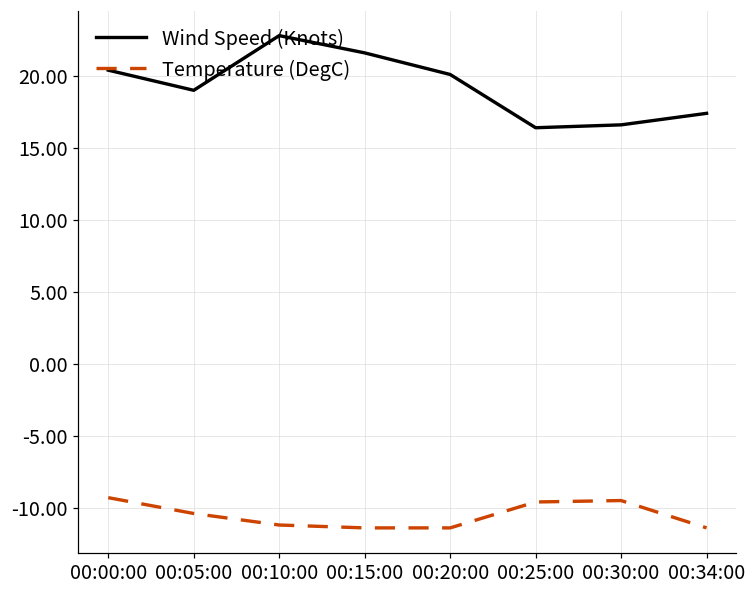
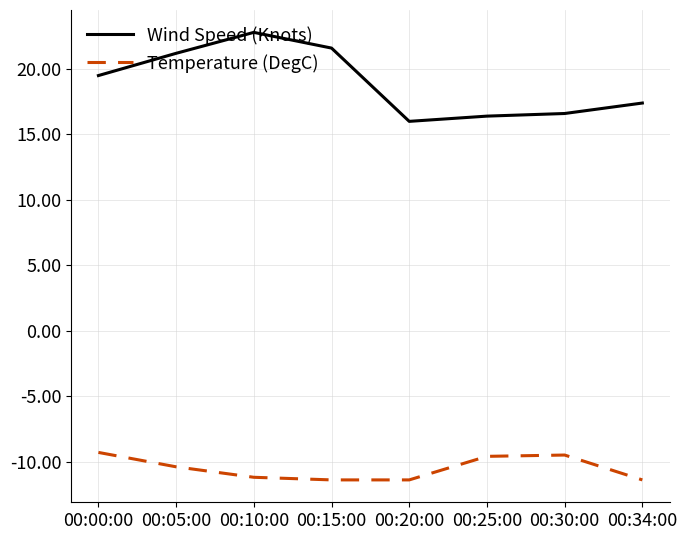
  {
    "Wind Speed (Knots)": {
-     "00:00:00": 20.4,
-     "00:05:00": 19.0,
+     "00:00:00": 19.5,
+     "00:05:00": 21.2,
      "00:10:00": 22.8,
      "00:15:00": 21.6,
-     "00:20:00": 20.1,
+     "00:20:00": 16.0,
      "00:25:00": 16.4,
      "00:30:00": 16.6,
      "00:34:00": 17.4
    },
    "Temperature (DegC)": {
      "00:00:00": -9.3,
      "00:05:00": -10.4,
      "00:10:00": -11.2,
      "00:15:00": -11.4,
      "00:20:00": -11.4,
      "00:25:00": -9.6,
      "00:30:00": -9.5,
      "00:34:00": -11.4
    }
  }
